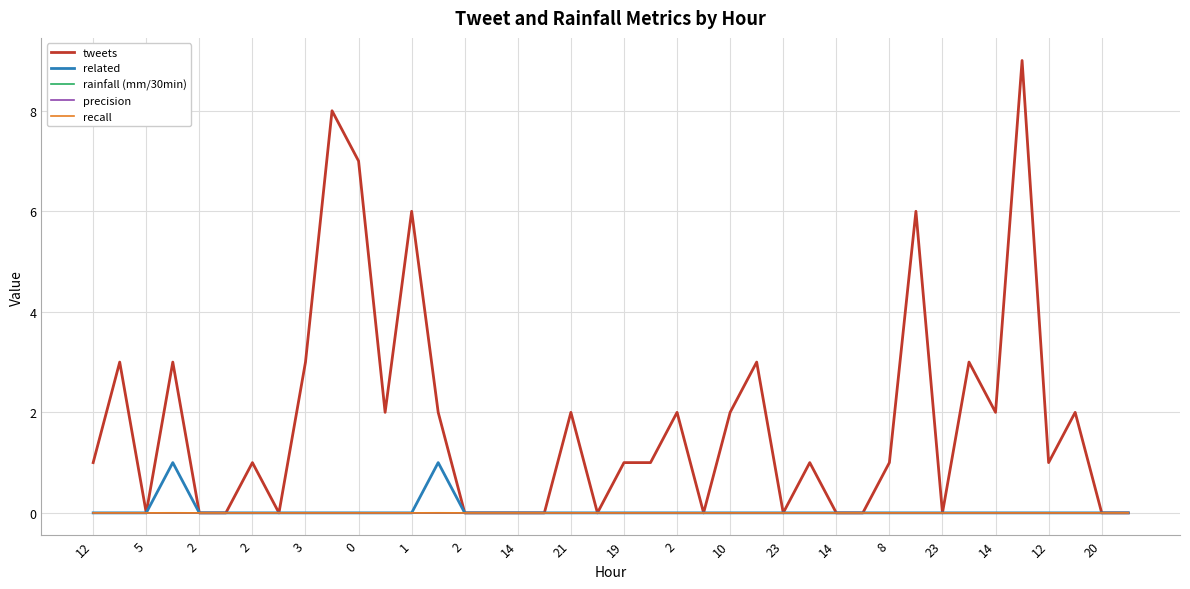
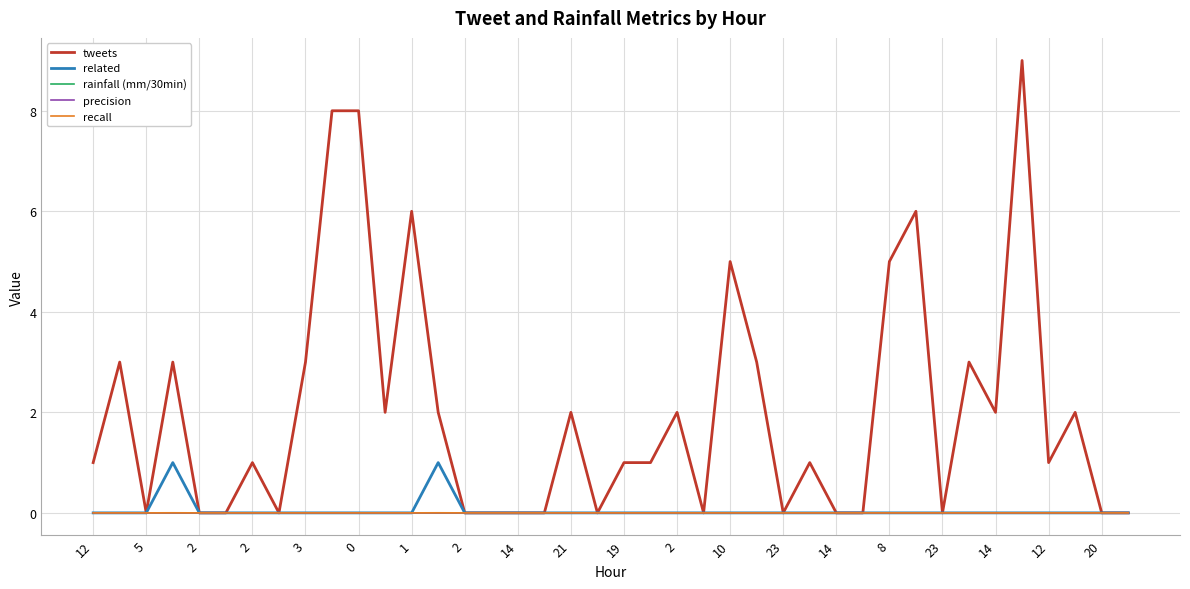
  {
    "tweets": {
-     "0": 7,
-     "10": 2,
-     "8": 1
+     "0": 8,
+     "10": 5,
+     "8": 5
    }
  }
